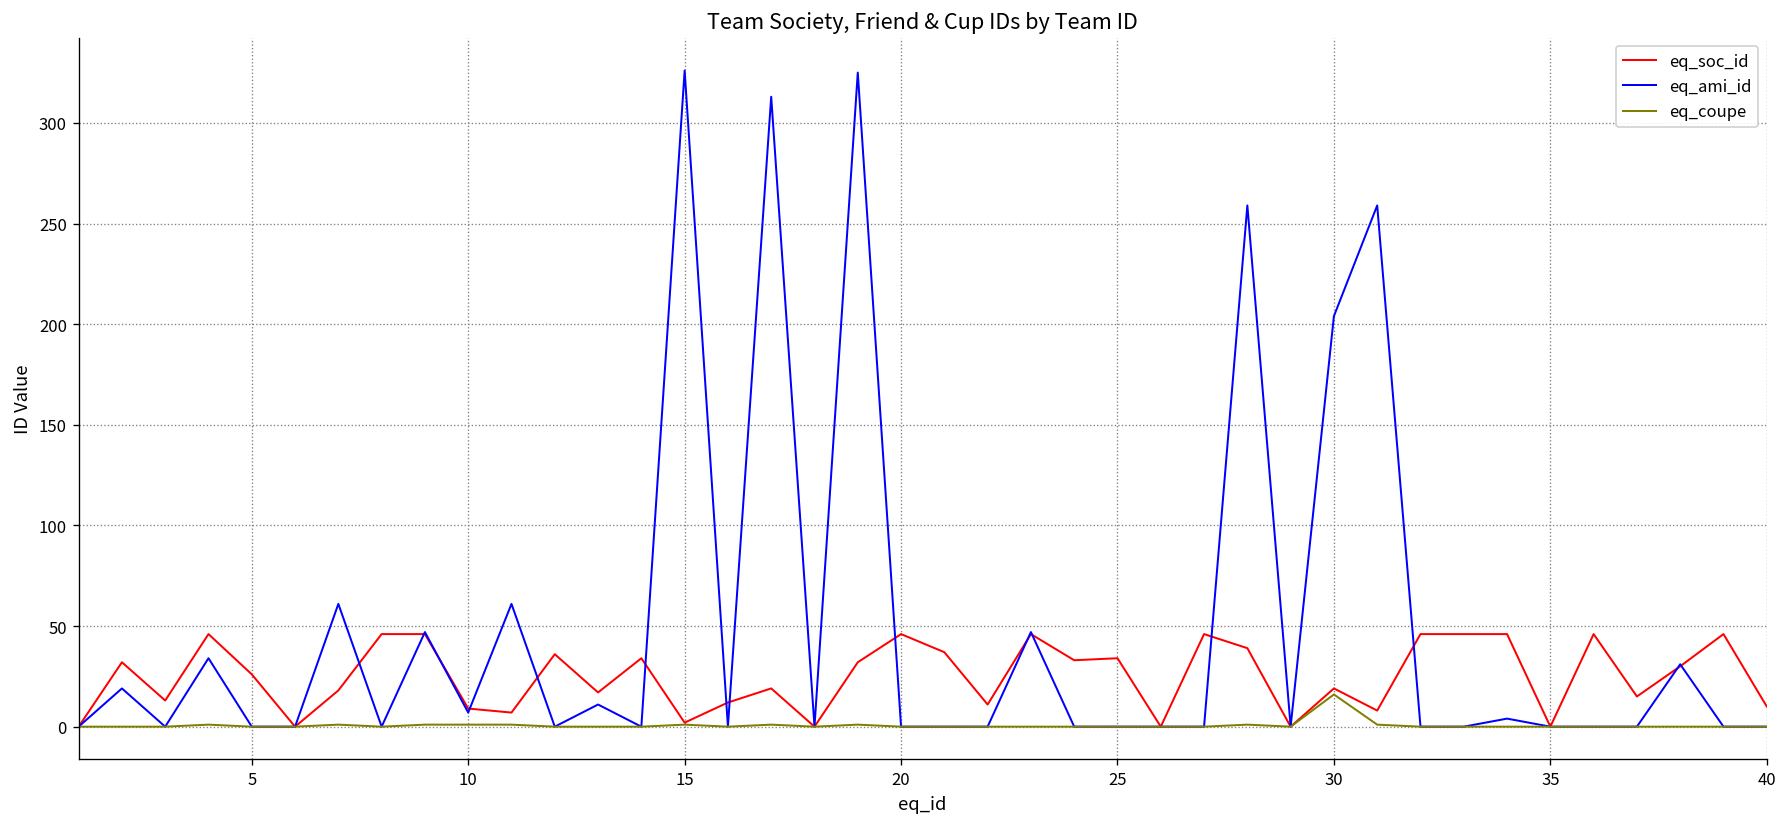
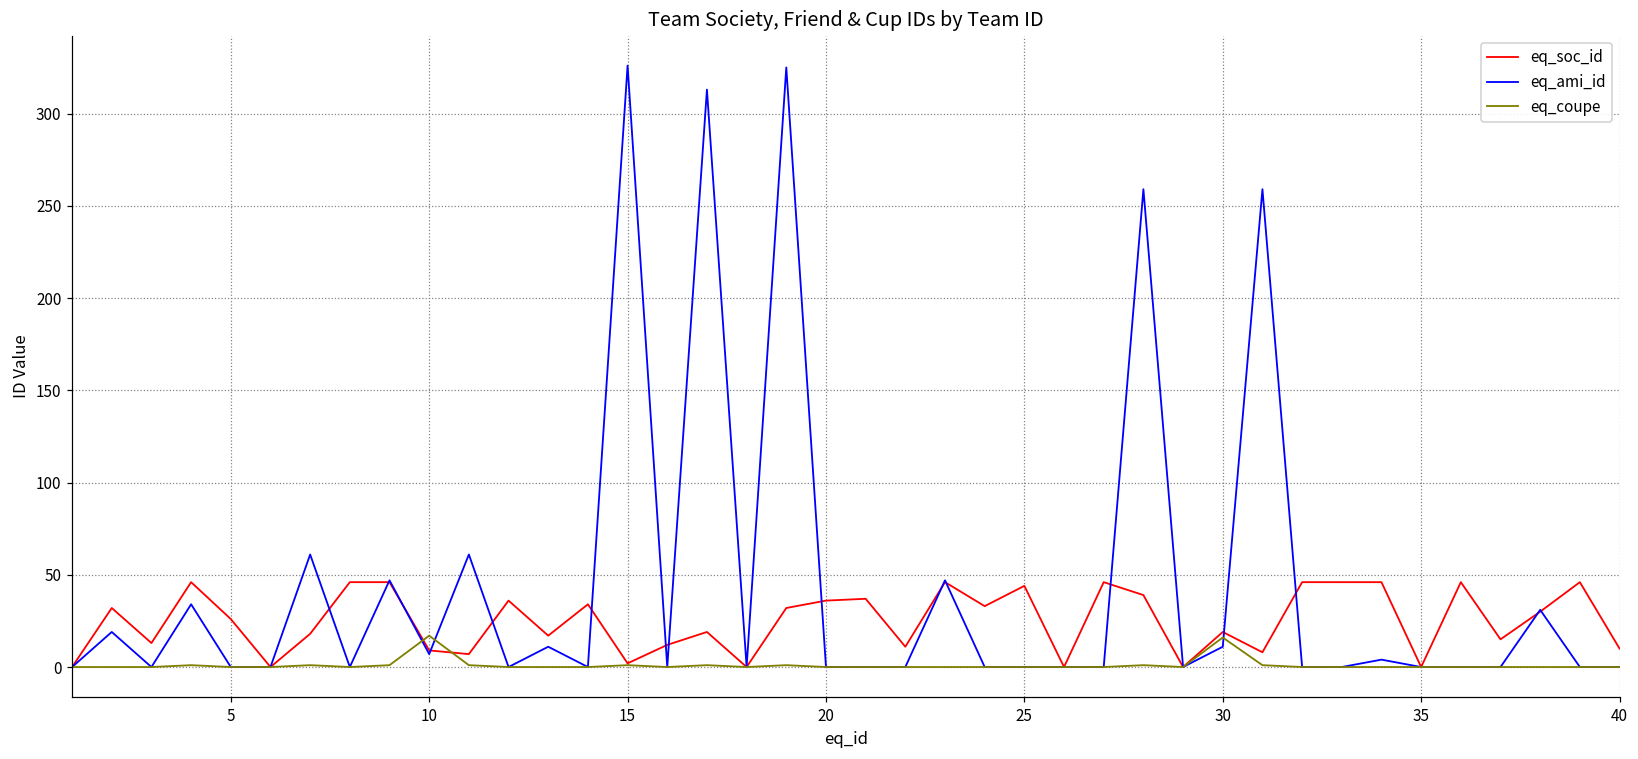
  {
    "eq_soc_id": {
      "5": 26,
      "10": 9,
-     "20": 46,
-     "25": 34,
+     "20": 36,
+     "25": 44,
      "30": 19,
      "40": 10
    },
    "eq_ami_id": {
      "10": 7,
      "15": 326,
-     "30": 204
+     "30": 11
    },
    "eq_coupe": {
-     "10": 1,
+     "10": 17,
      "30": 16
    }
  }
